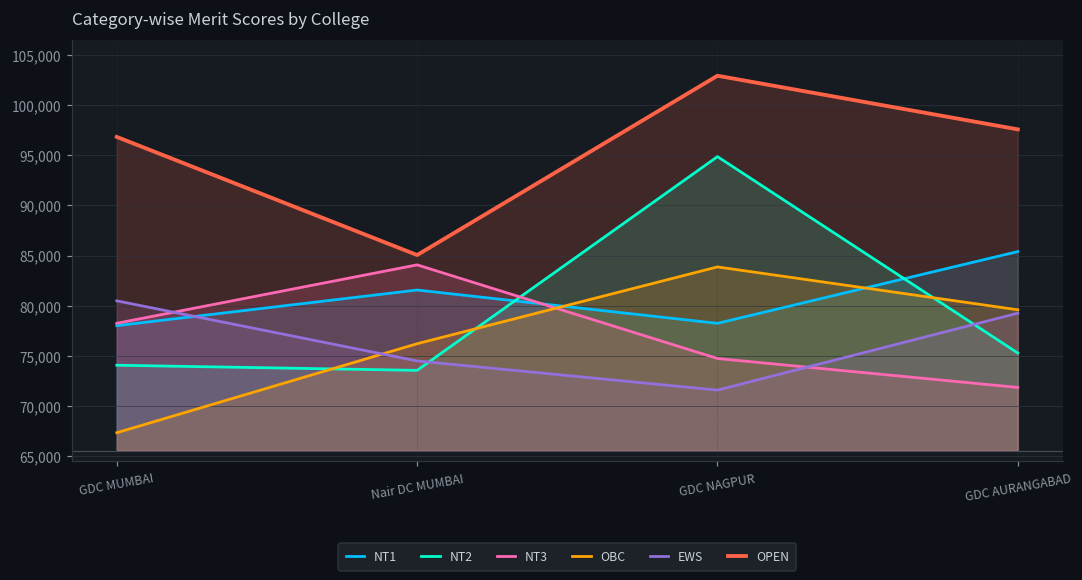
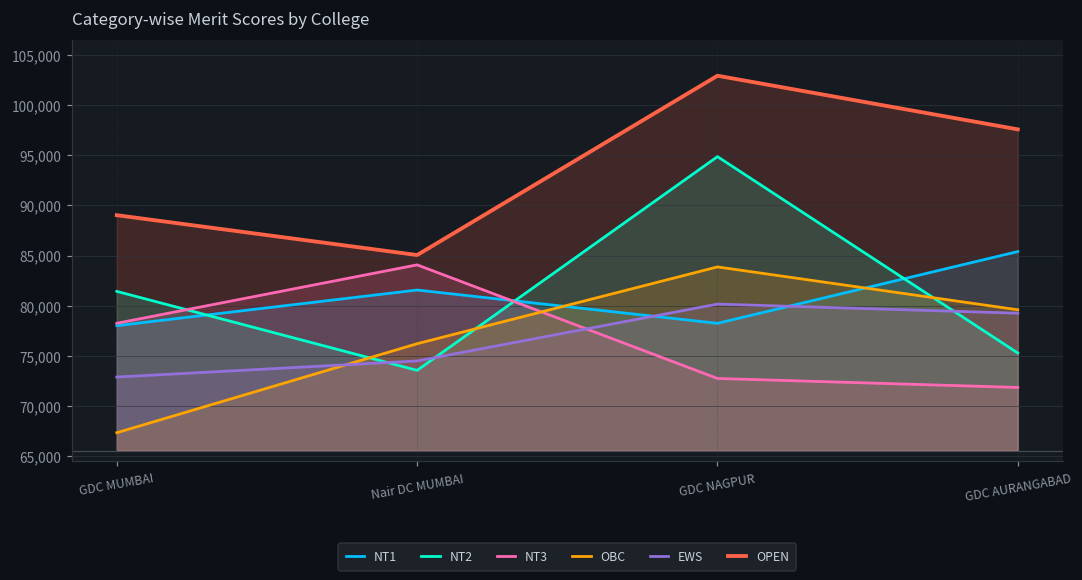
  {
    "NT1": {
      "Nair DC MUMBAI": "82,000",
      "GDC NAGPUR": "78,000",
      "GDC AURANGABAD": "85,000"
    },
    "NT2": {
-     "GDC MUMBAI": "74,000",
+     "GDC MUMBAI": "81,000",
      "Nair DC MUMBAI": "74,000",
      "GDC NAGPUR": "95,000",
      "GDC AURANGABAD": "75,000"
    },
    "NT3": {
      "Nair DC MUMBAI": "84,000",
-     "GDC NAGPUR": "75,000",
+     "GDC NAGPUR": "73,000",
      "GDC AURANGABAD": "72,000"
    },
    "OBC": {
      "GDC MUMBAI": "67,000",
      "Nair DC MUMBAI": "76,000",
      "GDC NAGPUR": "84,000",
      "GDC AURANGABAD": "80,000"
    },
    "EWS": {
-     "GDC MUMBAI": "80,000",
+     "GDC MUMBAI": "73,000",
      "Nair DC MUMBAI": "75,000",
-     "GDC NAGPUR": "72,000",
+     "GDC NAGPUR": "80,000",
      "GDC AURANGABAD": "79,000"
    },
    "OPEN": {
-     "GDC MUMBAI": "97,000",
+     "GDC MUMBAI": "89,000",
      "Nair DC MUMBAI": "85,000",
      "GDC NAGPUR": "103,000",
      "GDC AURANGABAD": "98,000"
    }
  }
